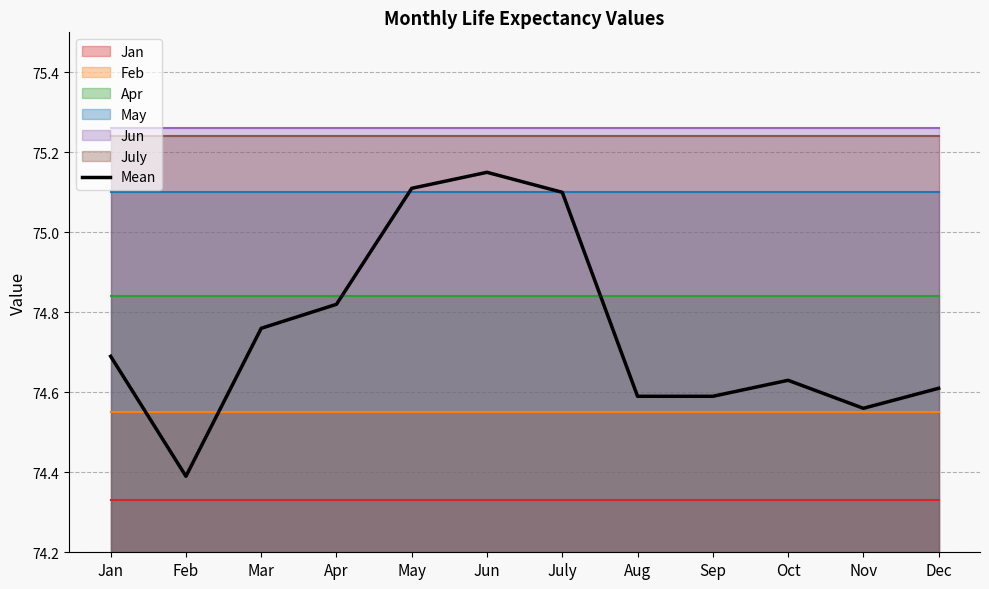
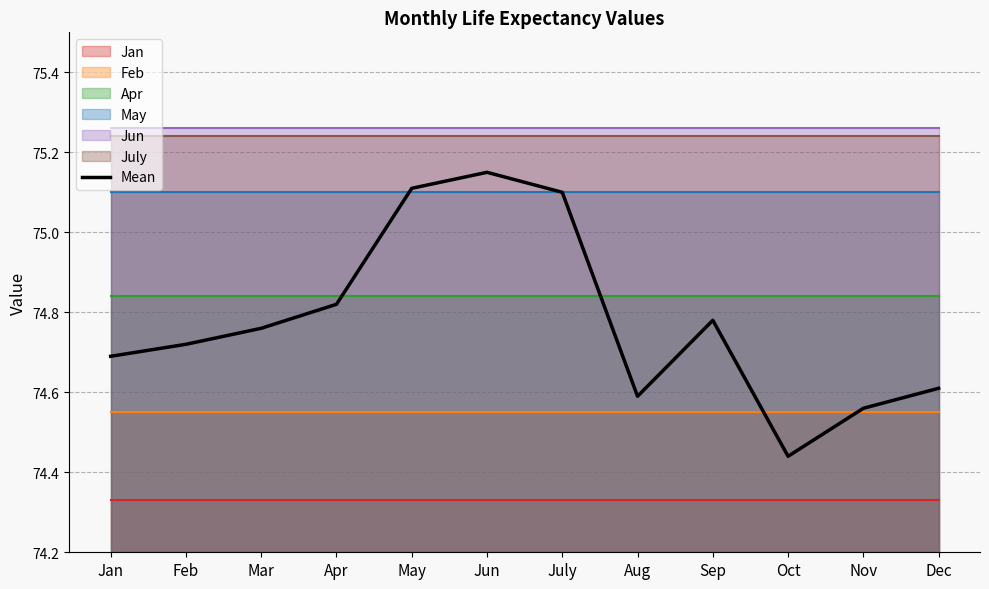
  {
    "Apr": {
      "Jan": 74.84,
      "Feb": 74.84,
      "Mar": 74.84,
      "Apr": 74.84,
      "May": 74.84,
      "Jun": 74.84,
      "July": 74.84,
      "Aug": 74.84,
      "Sep": 74.84,
      "Oct": 74.84,
      "Nov": 74.84,
      "Dec": 74.84
    },
    "May": {
      "Jan": 75.10,
      "Feb": 75.10,
      "Mar": 75.10,
      "Apr": 75.10,
      "May": 75.10,
      "Jun": 75.10,
      "Aug": 75.10,
      "Sep": 75.10,
      "Oct": 75.10,
      "Nov": 75.10,
      "Dec": 75.10
    },
    "Jun": {
      "Feb": 75.26,
      "Mar": 75.26,
      "Apr": 75.26,
      "May": 75.26,
      "Jun": 75.26,
      "July": 75.26,
      "Aug": 75.26,
      "Sep": 75.26,
      "Oct": 75.26,
      "Nov": 75.26,
      "Dec": 75.26
    },
    "Mean": {
      "Jan": 74.69,
-     "Feb": 74.39,
+     "Feb": 74.72,
      "Mar": 74.76,
      "Apr": 74.82,
      "May": 75.11,
      "Jun": 75.15,
      "Aug": 74.59,
-     "Sep": 74.59,
-     "Oct": 74.63,
+     "Sep": 74.78,
+     "Oct": 74.44,
      "Nov": 74.56,
      "Dec": 74.61
    }
  }
